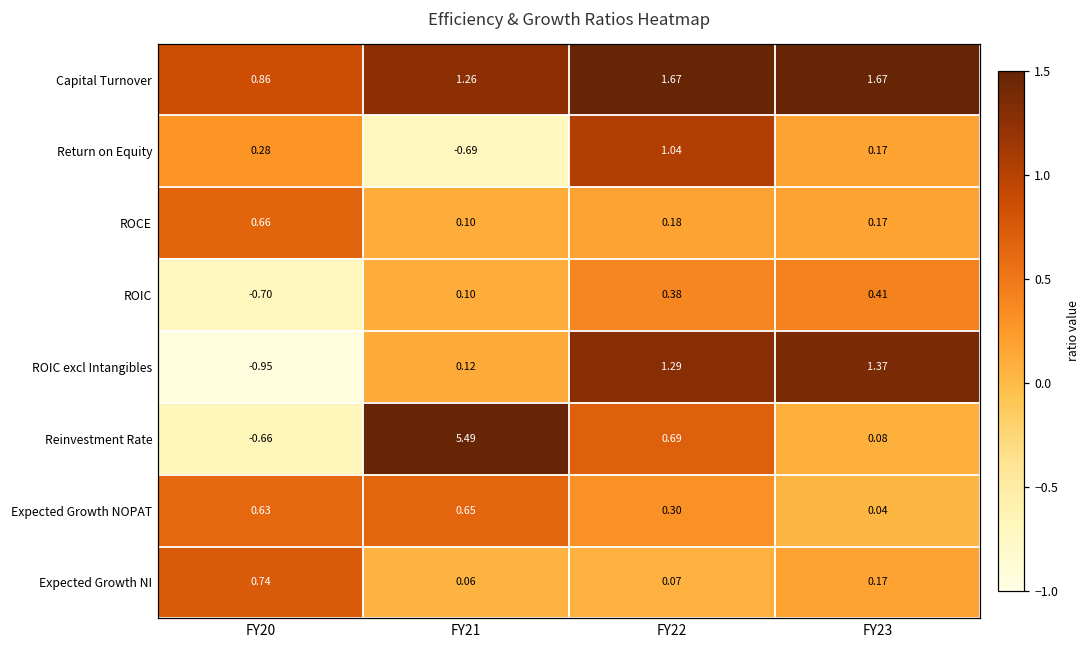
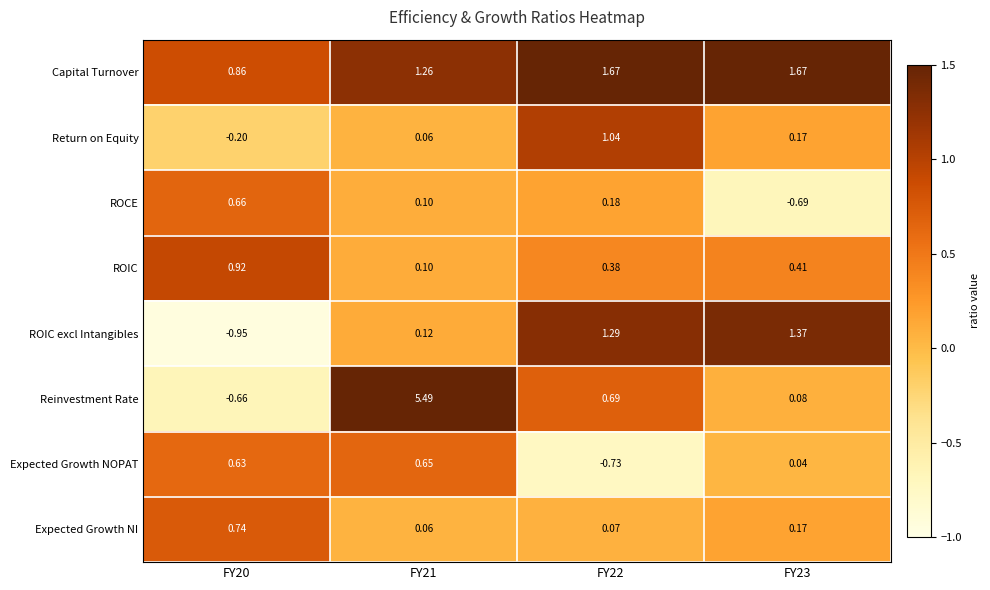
  {
    "Capital Turnover": {
      "FY20": 0.86,
      "FY21": 1.26,
      "FY22": 1.67,
      "FY23": 1.67
    },
    "Return on Equity": {
-     "FY20": 0.28,
-     "FY21": -0.69,
+     "FY20": -0.20,
+     "FY21": 0.06,
      "FY22": 1.04,
      "FY23": 0.17
    },
    "ROCE": {
      "FY20": 0.66,
      "FY21": 0.10,
      "FY22": 0.18,
-     "FY23": 0.17
+     "FY23": -0.69
    },
    "ROIC": {
-     "FY20": -0.70,
+     "FY20": 0.92,
      "FY21": 0.10,
      "FY22": 0.38,
      "FY23": 0.41
    },
    "ROIC excl Intangibles": {
      "FY20": -0.95,
      "FY21": 0.12,
      "FY22": 1.29,
      "FY23": 1.37
    },
    "Reinvestment Rate": {
      "FY20": -0.66,
      "FY21": 5.49,
      "FY22": 0.69,
      "FY23": 0.08
    },
    "Expected Growth NOPAT": {
      "FY20": 0.63,
      "FY21": 0.65,
-     "FY22": 0.30,
+     "FY22": -0.73,
      "FY23": 0.04
    },
    "Expected Growth NI": {
      "FY20": 0.74,
      "FY21": 0.06,
      "FY22": 0.07,
      "FY23": 0.17
    }
  }
